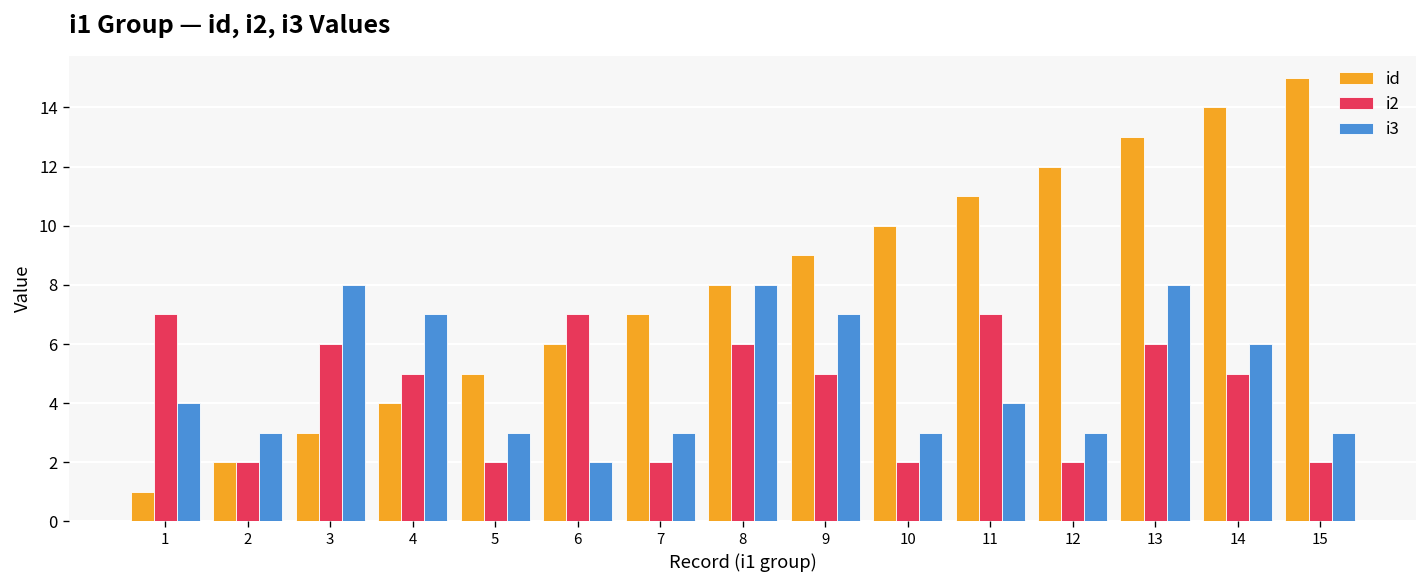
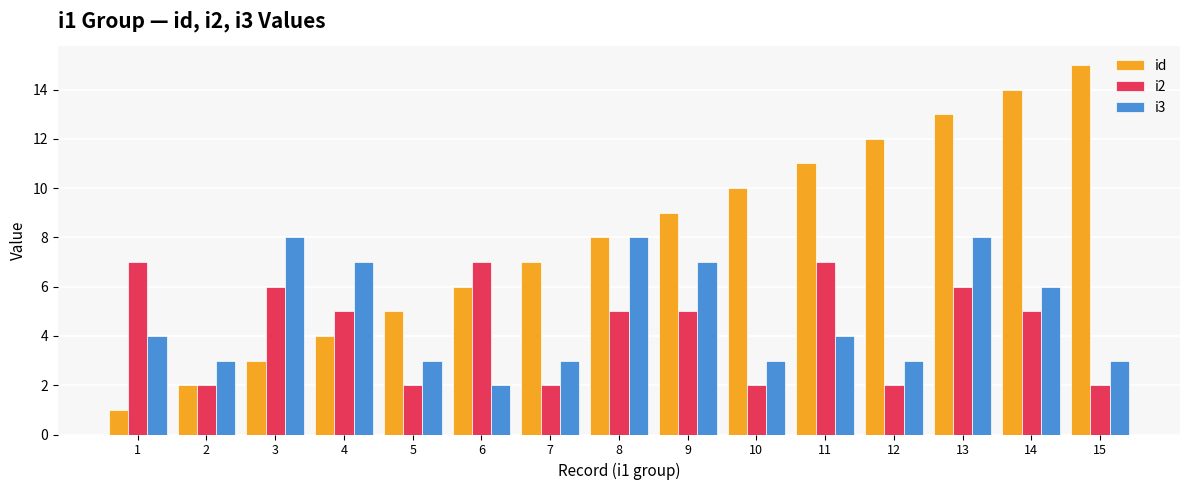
  {
    "id": {
      "1": 1,
      "2": 2,
      "3": 3,
      "4": 4,
      "5": 5,
      "6": 6,
      "7": 7,
      "8": 8,
      "9": 9,
      "10": 10,
      "11": 11,
      "12": 12,
      "13": 13,
      "14": 14,
      "15": 15
    },
    "i2": {
      "1": 7,
      "2": 2,
      "3": 6,
      "4": 5,
      "5": 2,
      "6": 7,
      "7": 2,
-     "8": 6,
+     "8": 5,
      "9": 5,
      "10": 2,
      "11": 7,
      "12": 2,
      "13": 6,
      "14": 5,
      "15": 2
    },
    "i3": {
      "1": 4,
      "2": 3,
      "3": 8,
      "4": 7,
      "5": 3,
      "6": 2,
      "7": 3,
      "8": 8,
      "9": 7,
      "10": 3,
      "11": 4,
      "12": 3,
      "13": 8,
      "14": 6,
      "15": 3
    }
  }
